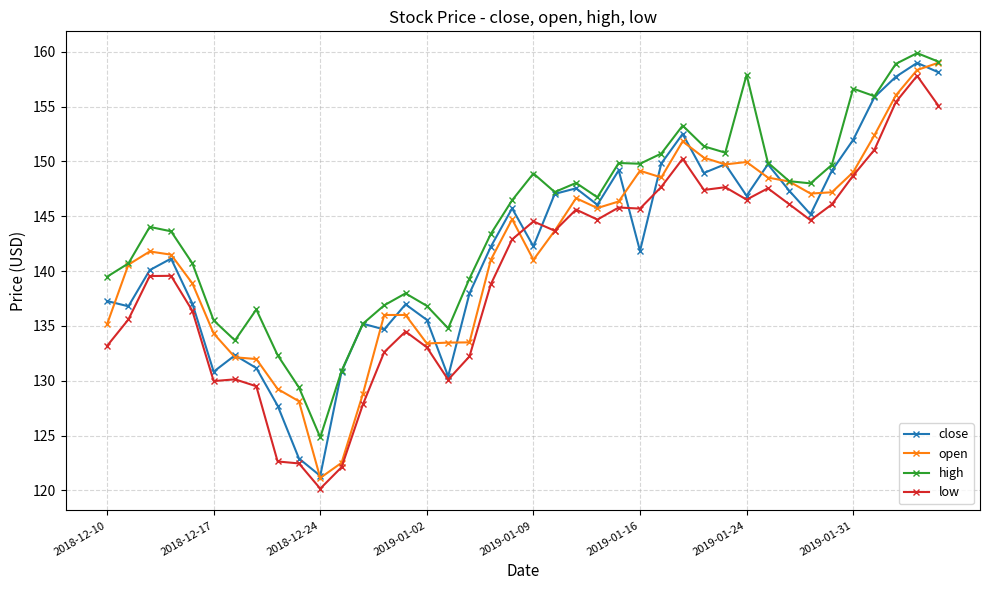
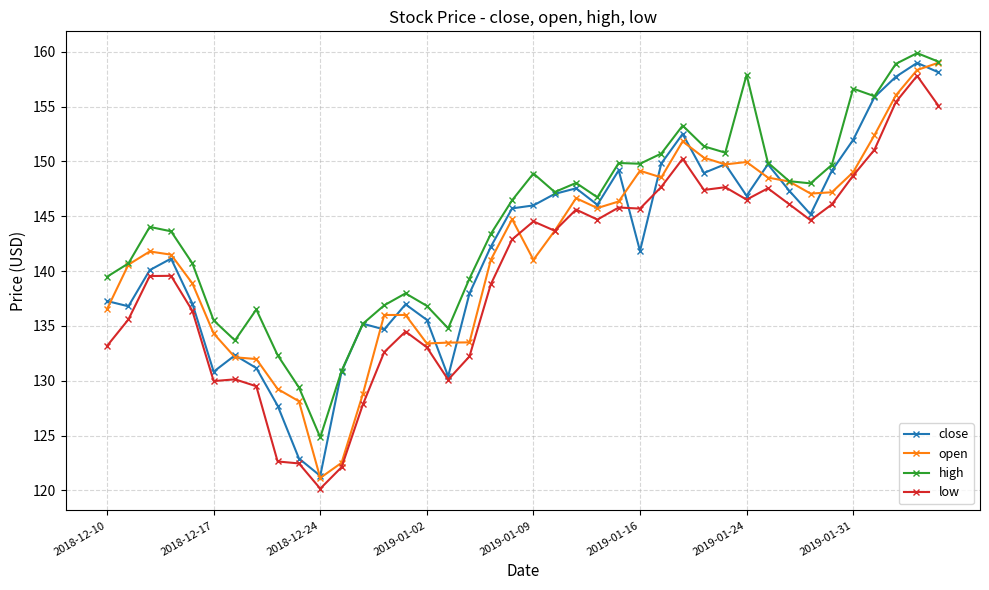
  {
    "close": {
      "2018-12-10": 137.3,
      "2018-12-17": 130.8,
      "2019-01-02": 135.6,
-     "2019-01-09": 142.3,
+     "2019-01-09": 146.0,
      "2019-01-16": 141.8,
      "2019-01-24": 146.9,
      "2019-01-31": 152.0
    },
    "open": {
-     "2018-12-10": 135.2,
+     "2018-12-10": 136.5,
      "2018-12-17": 134.3,
      "2019-01-02": 133.4,
      "2019-01-09": 141.0,
      "2019-01-16": 149.2,
      "2019-01-24": 150.0,
      "2019-01-31": 149.0
    },
    "high": {
      "2018-12-10": 139.5,
      "2018-12-17": 135.5,
      "2018-12-24": 124.8,
      "2019-01-02": 136.8,
      "2019-01-09": 148.9,
      "2019-01-16": 149.8,
      "2019-01-24": 157.9,
      "2019-01-31": 156.6
    },
    "low": {
      "2018-12-10": 133.2,
      "2018-12-17": 130.0,
      "2018-12-24": 120.2,
      "2019-01-02": 133.1,
      "2019-01-09": 144.5,
      "2019-01-16": 145.7,
      "2019-01-24": 146.5,
      "2019-01-31": 148.7
    }
  }
